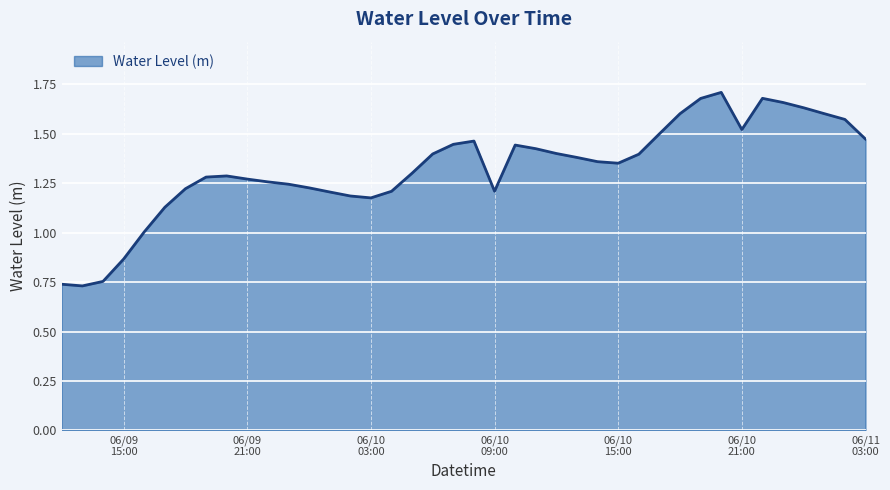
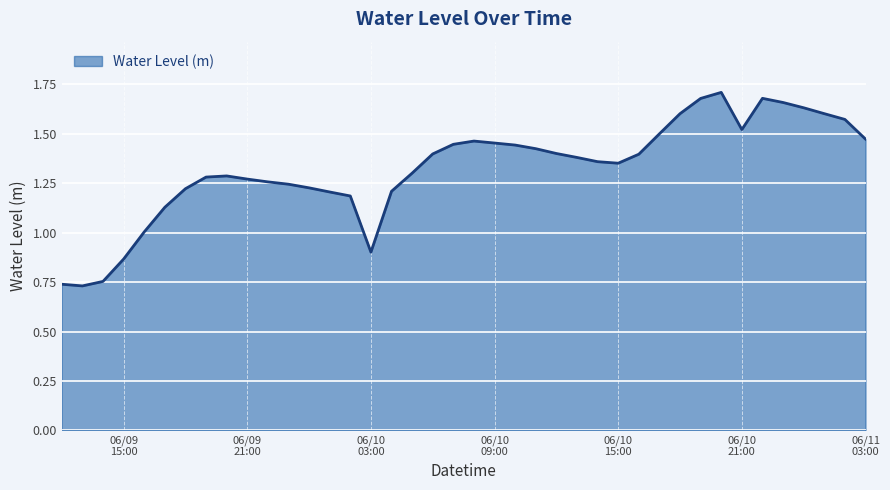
  {
    "06/09 15:00": 0.87,
    "06/09 21:00": 1.27,
-   "06/10 03:00": 1.18,
-   "06/10 09:00": 1.21,
+   "06/10 03:00": 0.90,
+   "06/10 09:00": 1.45,
    "06/10 15:00": 1.35,
    "06/10 21:00": 1.52,
    "06/11 03:00": 1.47
  }
